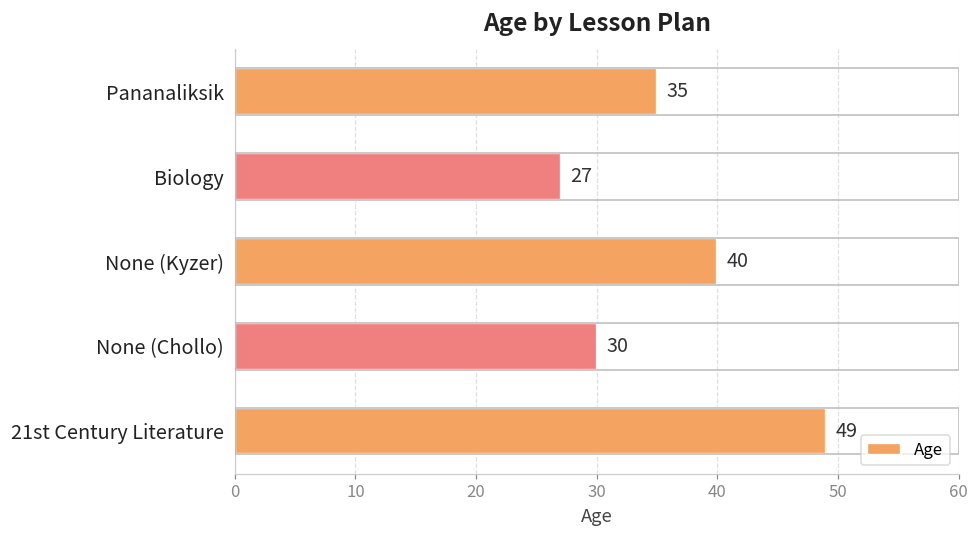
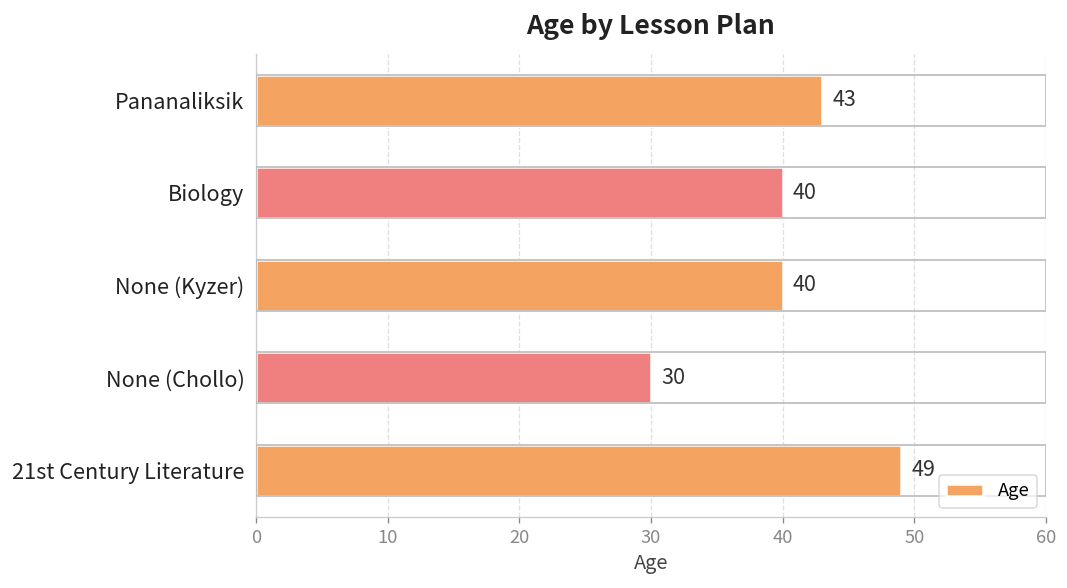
  {
-   "Pananaliksik": 35,
-   "Biology": 27,
+   "Pananaliksik": 43,
+   "Biology": 40,
    "None (Kyzer)": 40,
    "None (Chollo)": 30,
    "21st Century Literature": 49
  }
